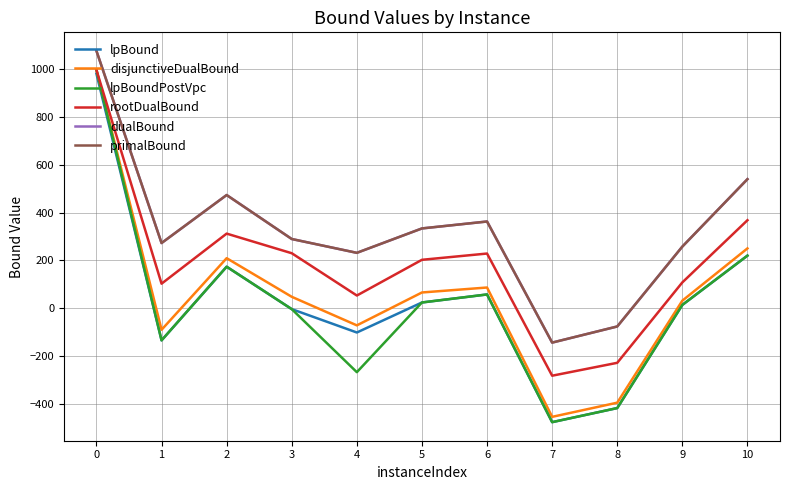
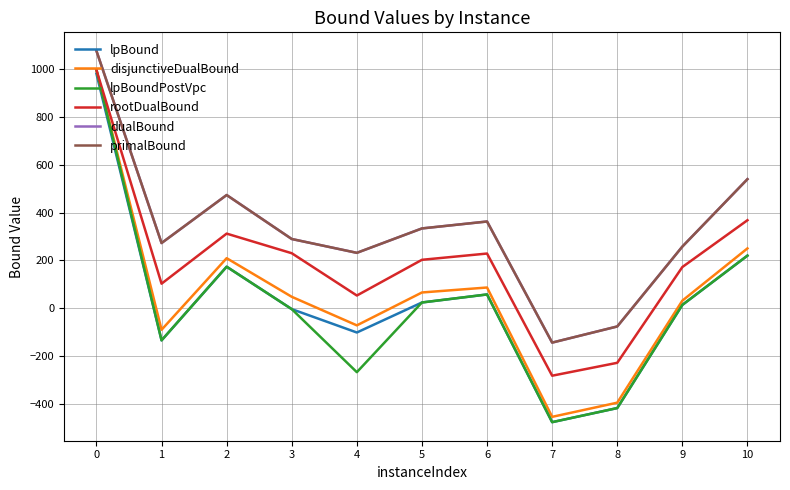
  {
    "lpBound": {
      "0": 980,
      "4": -100
    },
    "disjunctiveDualBound": {
      "1": -90,
      "2": 210,
      "3": 50,
      "4": -70,
      "5": 70,
      "6": 90,
      "7": -450,
      "8": -400,
      "9": 30,
      "10": 250
    },
    "lpBoundPostVpc": {
      "4": -270
    },
    "rootDualBound": {
      "1": 100,
      "2": 310,
      "3": 230,
      "4": 50,
      "5": 200,
      "6": 230,
      "7": -280,
      "8": -230,
-     "9": 110,
+     "9": 170,
      "10": 370
    },
    "primalBound": {
      "0": 1080,
      "1": 270,
      "2": 470,
      "3": 290,
      "4": 230,
      "5": 330,
      "6": 360,
      "7": -140,
      "8": -80,
      "9": 260,
      "10": 540
    }
  }
